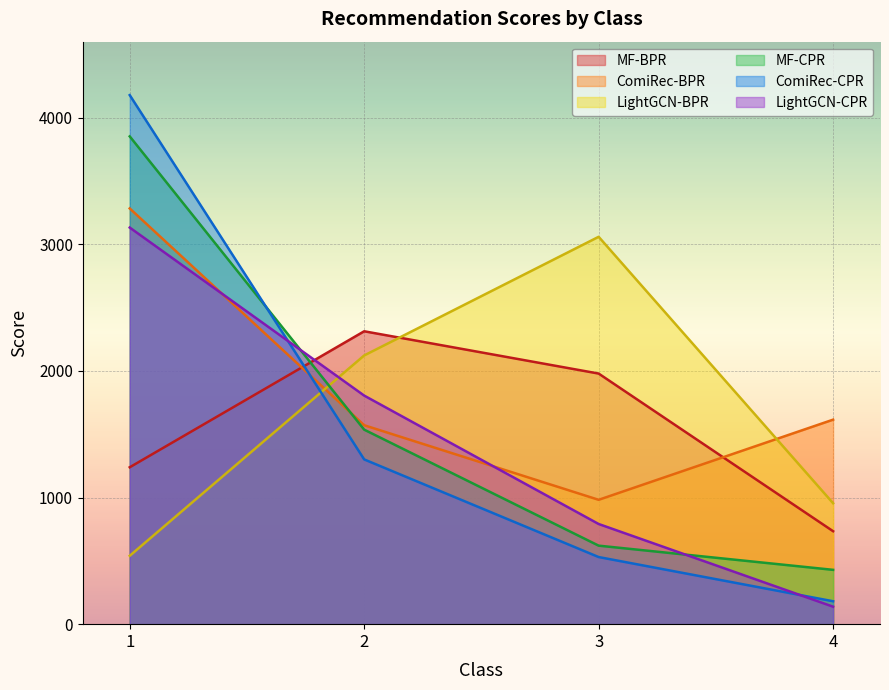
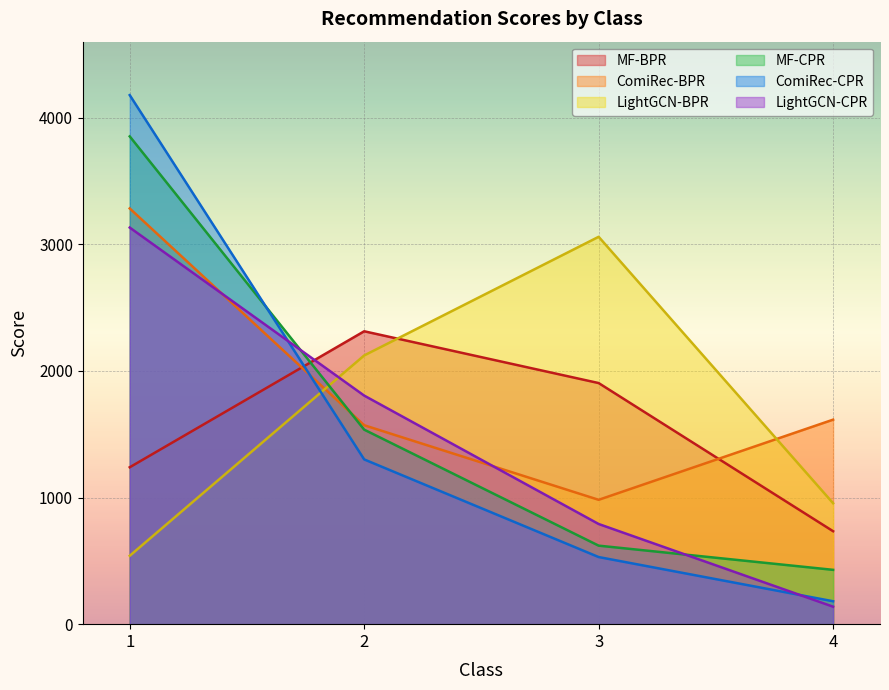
  {
    "MF-BPR": {
      "1": 1240,
      "2": 2310,
-     "3": 1980,
+     "3": 1900,
      "4": 730
    },
    "ComiRec-BPR": {
      "1": 3280,
      "2": 1570,
      "3": 980,
      "4": 1620
    },
    "LightGCN-BPR": {
      "1": 540,
      "2": 2120,
      "3": 3060,
      "4": 960
    },
    "MF-CPR": {
      "1": 3850,
      "2": 1540,
      "3": 620,
      "4": 430
    },
    "ComiRec-CPR": {
      "1": 4180,
      "2": 1300,
      "3": 530,
      "4": 180
    },
    "LightGCN-CPR": {
      "1": 3130,
      "2": 1810,
      "3": 790,
      "4": 140
    }
  }
